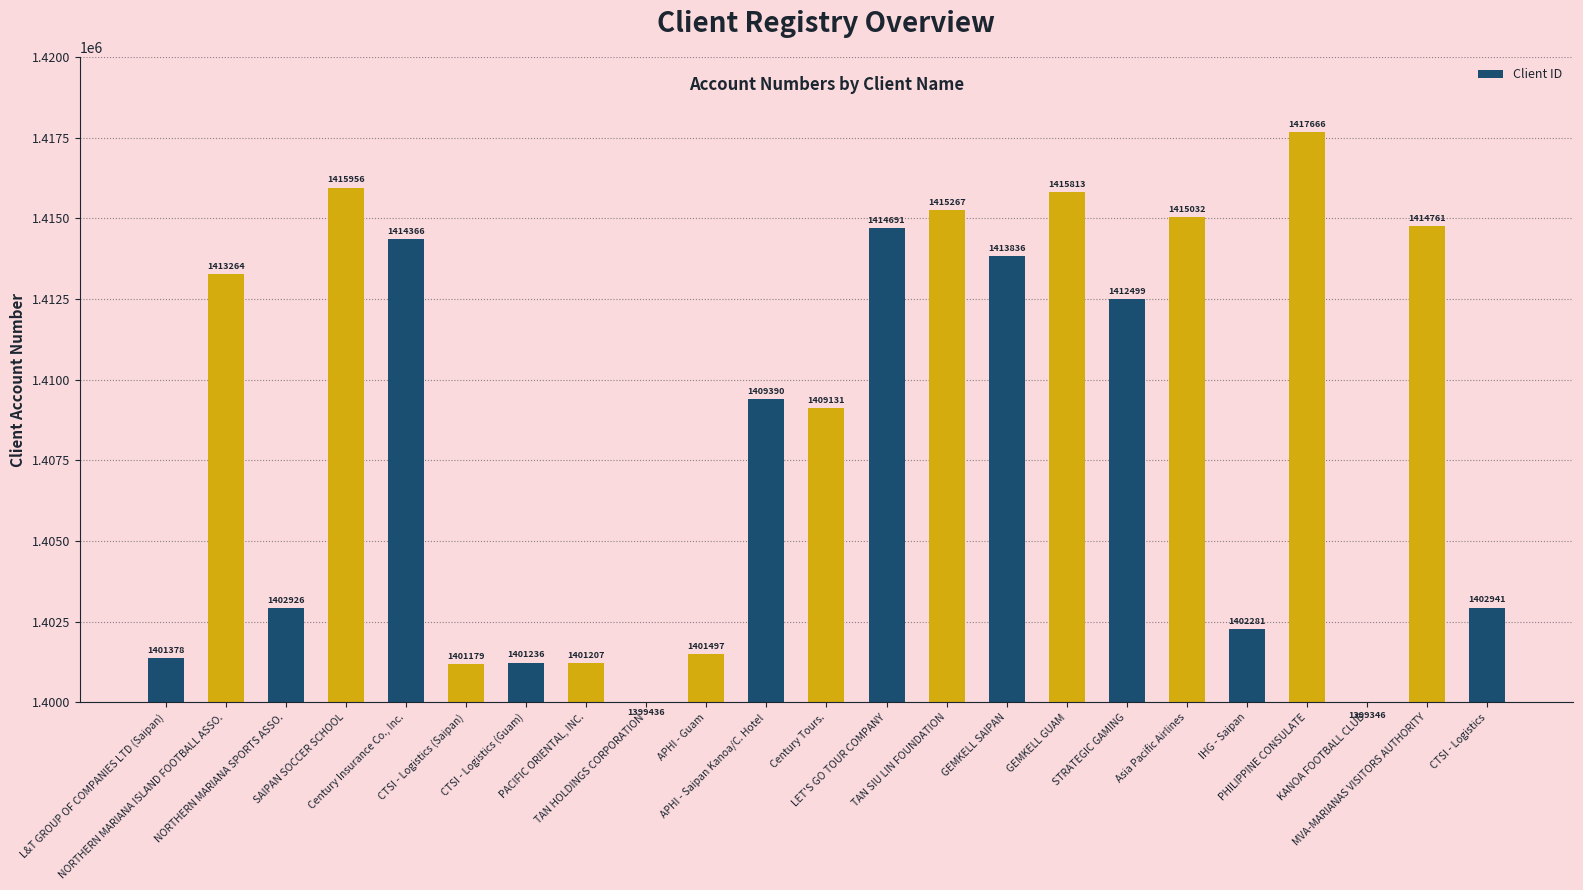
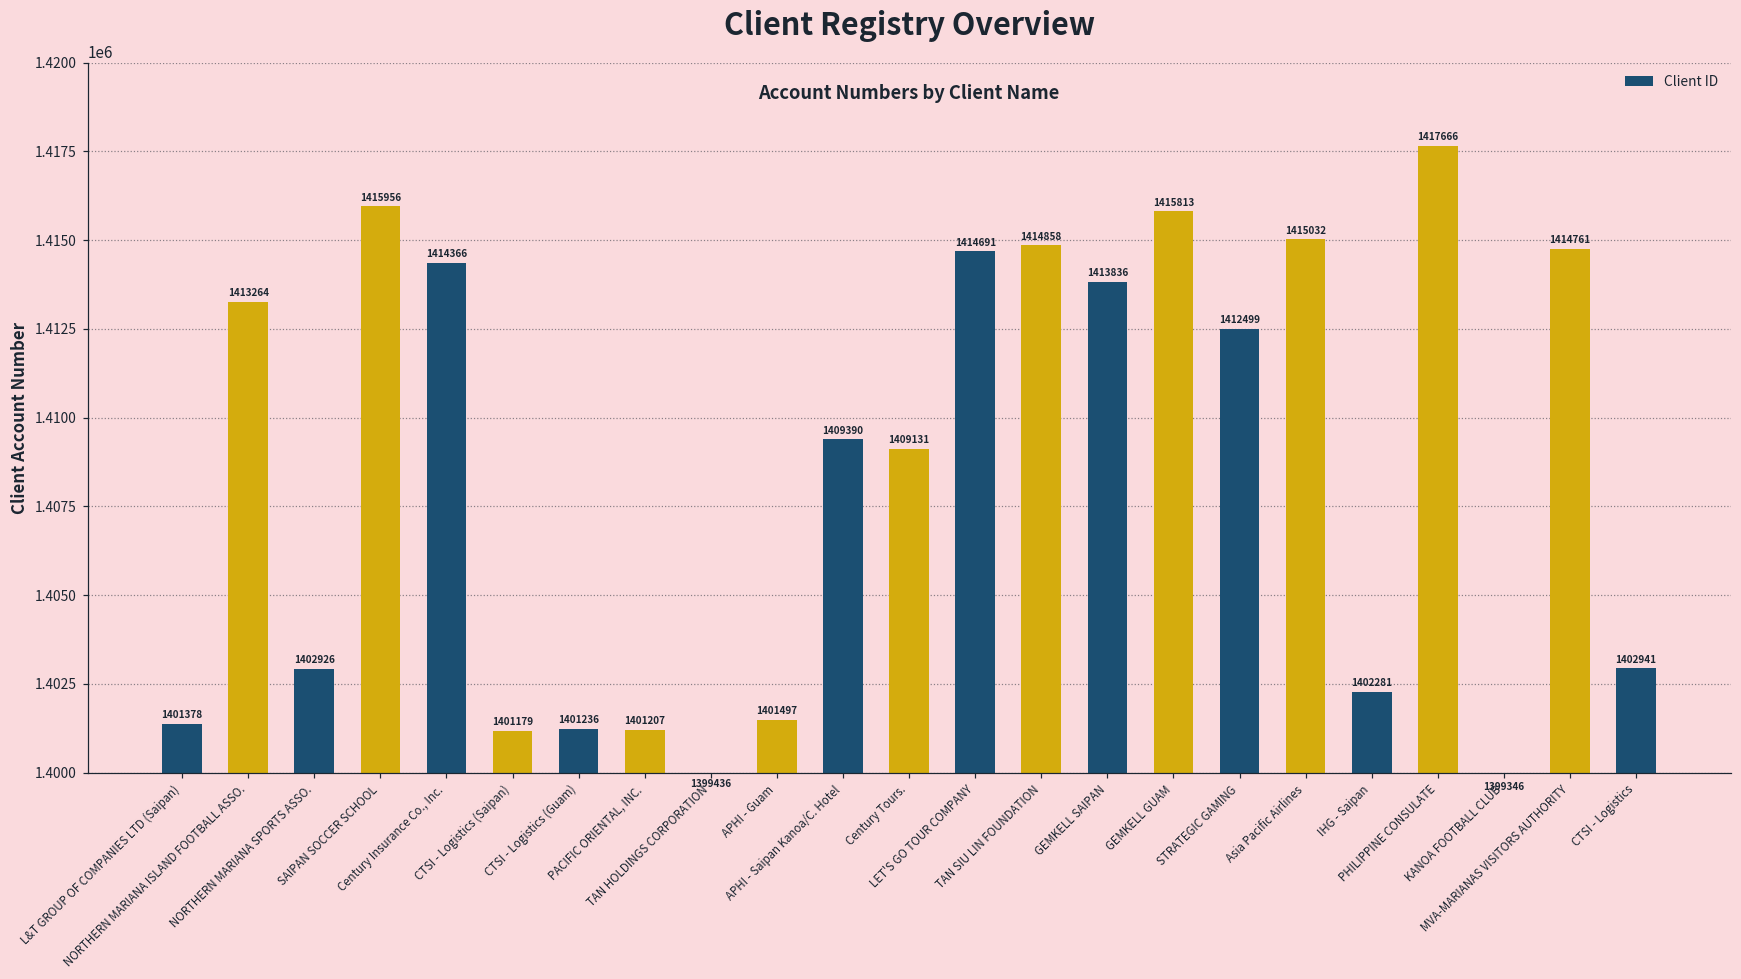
  {
    "L&T GROUP OF COMPANIES LTD (Saipan)": 1401378,
    "NORTHERN MARIANA ISLAND FOOTBALL ASSO.": 1413264,
    "NORTHERN MARIANA SPORTS ASSO.": 1402926,
    "SAIPAN SOCCER SCHOOL": 1415956,
    "Century Insurance Co., Inc.": 1414366,
    "CTSI - Logistics (Saipan)": 1401179,
    "CTSI - Logistics (Guam)": 1401236,
    "PACIFIC ORIENTAL, INC.": 1401207,
    "APHI - Guam": 1401497,
    "APHI - Saipan Kanoa/C. Hotel": 1409390,
    "Century Tours.": 1409131,
    "LET'S GO TOUR COMPANY": 1414691,
-   "TAN SIU LIN FOUNDATION": 1415267,
+   "TAN SIU LIN FOUNDATION": 1414858,
    "GEMKELL SAIPAN": 1413836,
    "GEMKELL GUAM": 1415813,
    "STRATEGIC GAMING": 1412499,
    "Asia Pacific Airlines": 1415032,
    "IHG - Saipan": 1402281,
    "PHILIPPINE CONSULATE": 1417666,
    "MVA-MARIANAS VISITORS AUTHORITY": 1414761,
    "CTSI - Logistics": 1402941
  }
